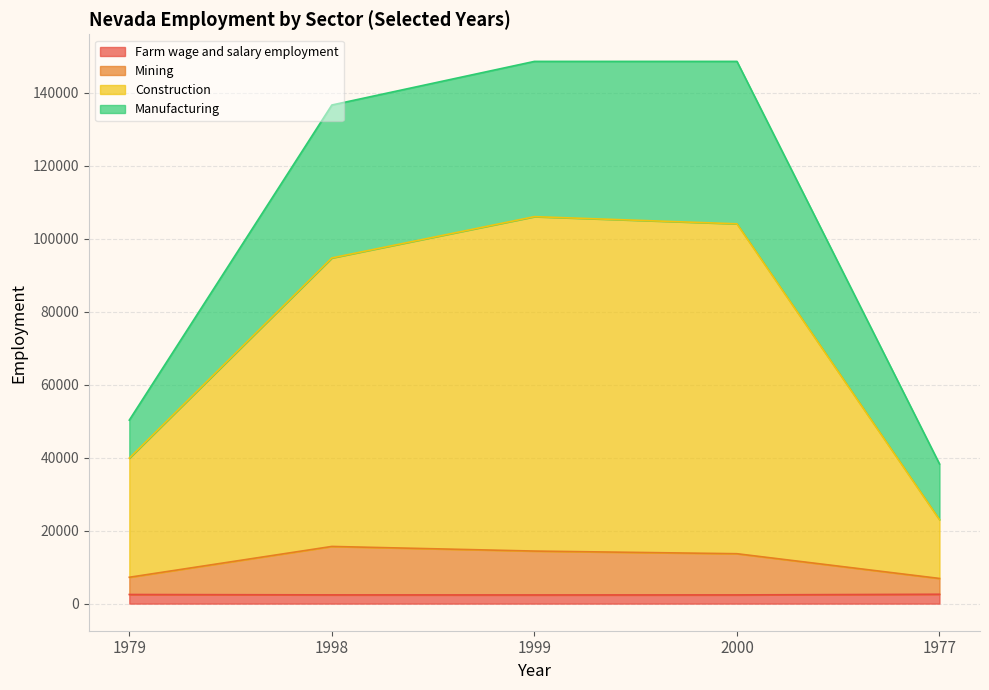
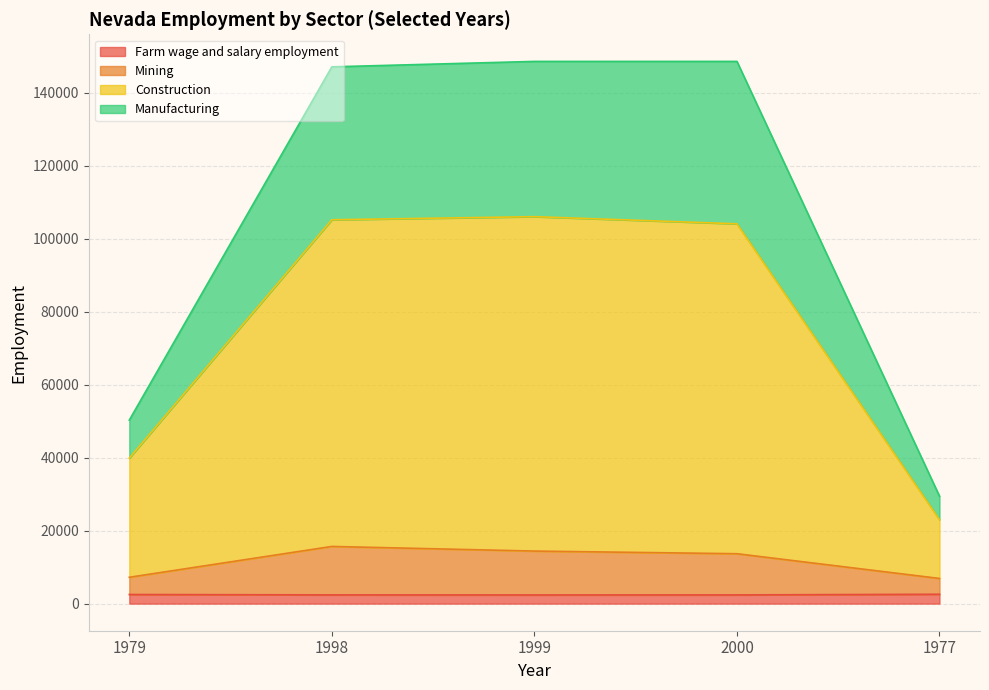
  {
    "Construction": {
      "1979": 33000,
-     "1998": 79000,
+     "1998": 90000,
      "1999": 92000,
      "2000": 90000,
      "1977": 16000
    },
    "Manufacturing": {
      "1979": 10000,
      "1999": 43000,
      "2000": 45000,
-     "1977": 15000
+     "1977": 6000
    }
  }
